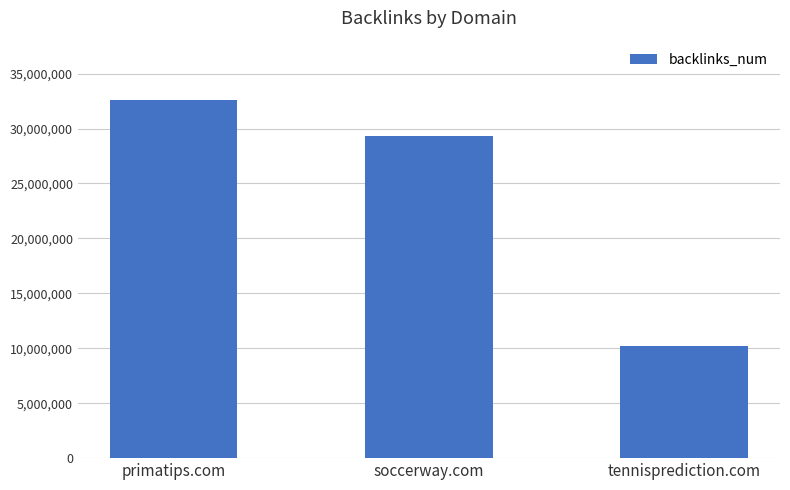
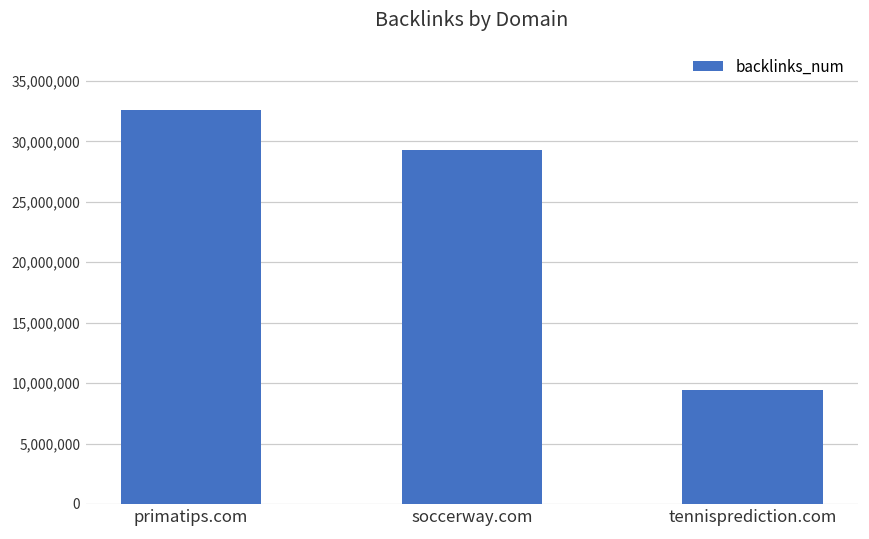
  {
    "primatips.com": "32,600,000",
    "soccerway.com": "29,300,000",
-   "tennisprediction.com": "10,200,000"
+   "tennisprediction.com": "9,400,000"
  }
